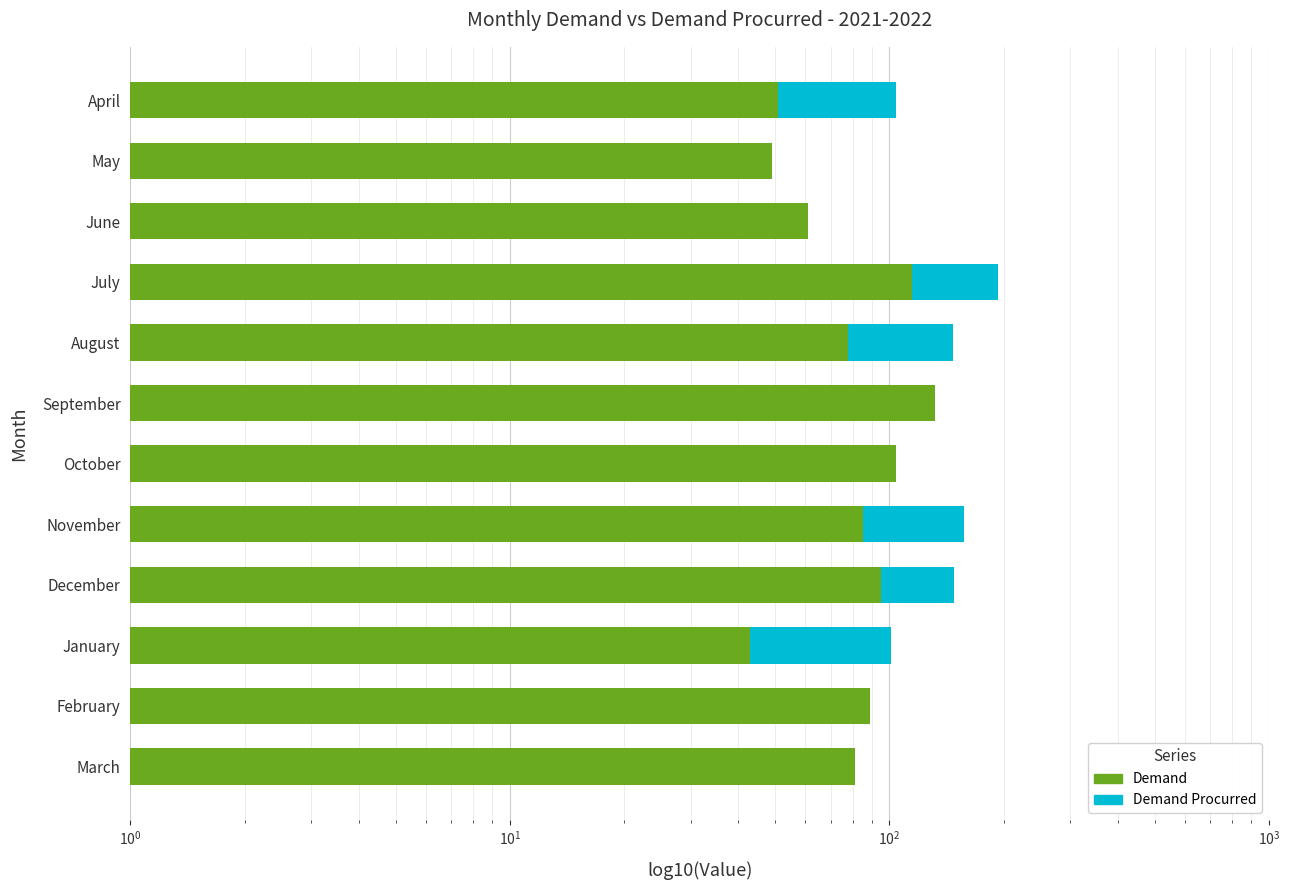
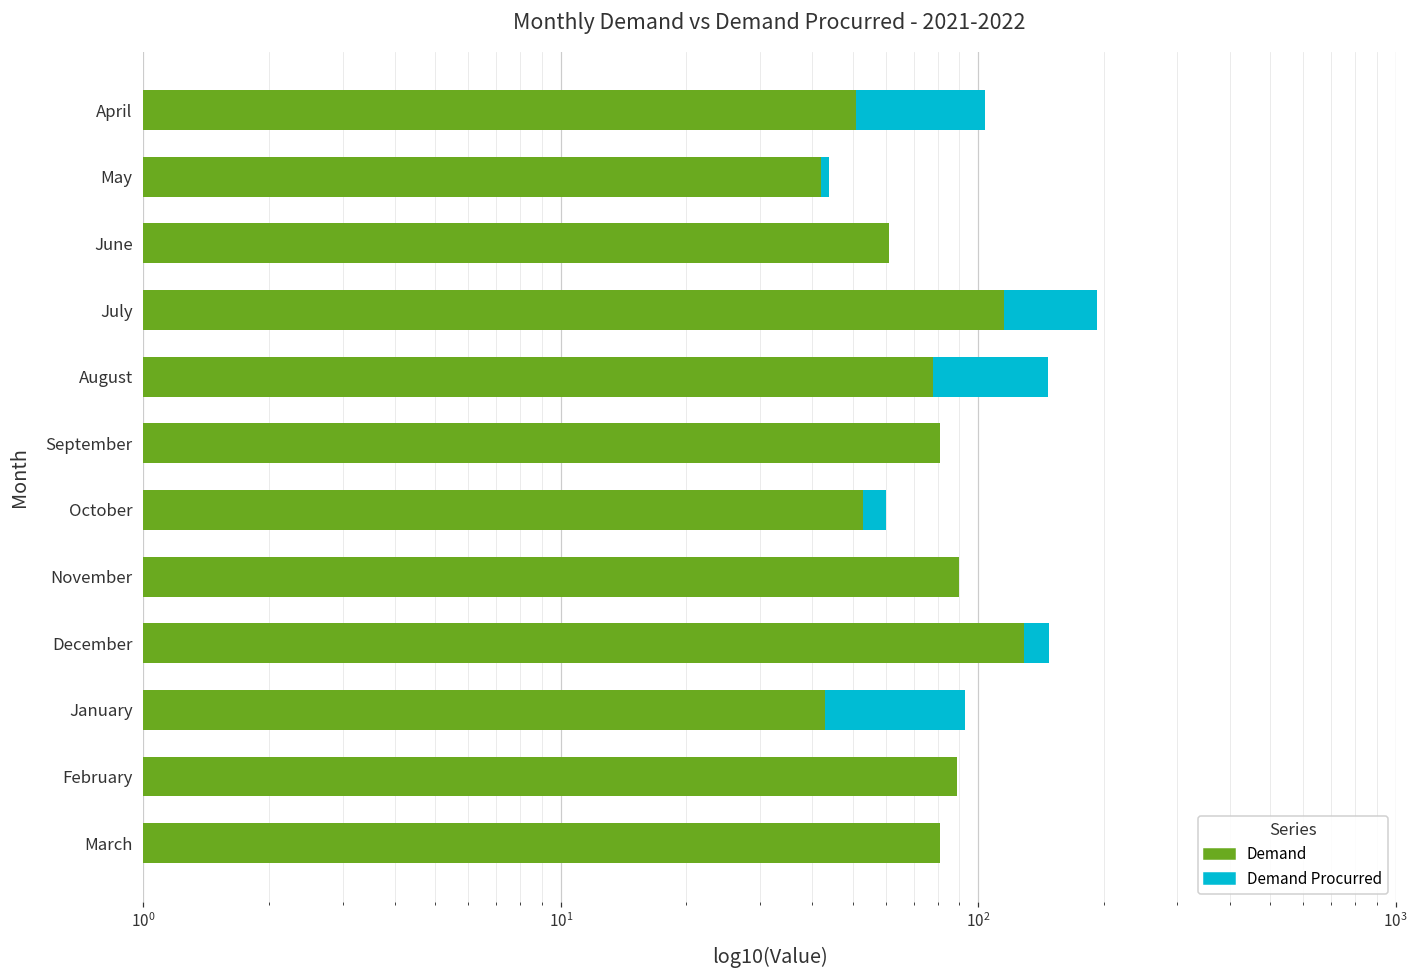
  {
    "Demand Procurred": {
      "April": 104,
      "June": 61,
      "July": 190,
      "August": 147,
-     "November": 157,
+     "November": 85,
      "December": 148,
-     "January": 101,
+     "January": 93,
      "March": 81
    },
    "Demand": {
-     "May": 49,
+     "May": 42,
      "June": 61,
-     "September": 132,
-     "October": 104,
-     "November": 85,
-     "December": 95,
+     "September": 81,
+     "October": 53,
+     "November": 90,
+     "December": 129,
      "February": 89,
      "March": 81
    }
  }
